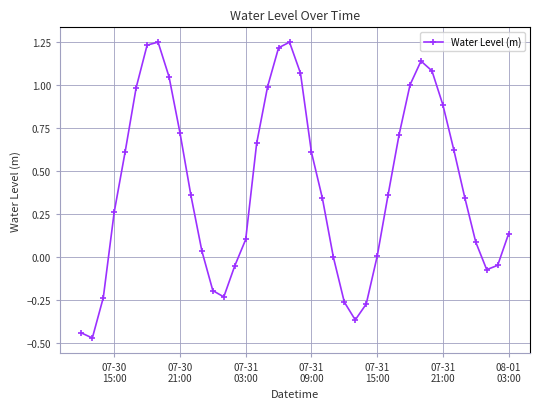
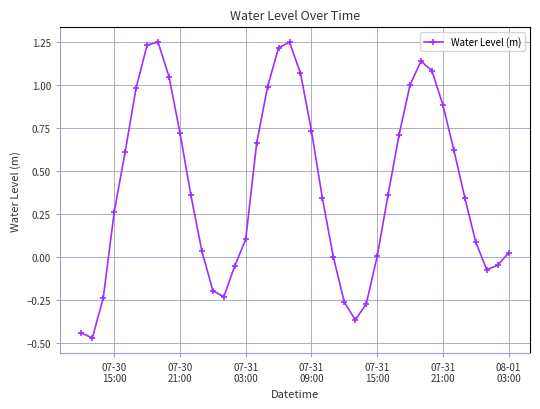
  {
    "07-30 15:00": 0.26,
    "07-30 21:00": 0.72,
    "07-31 03:00": 0.10,
-   "07-31 09:00": 0.61,
+   "07-31 09:00": 0.73,
    "07-31 15:00": 0.00,
    "07-31 21:00": 0.88,
-   "08-01 03:00": 0.13
+   "08-01 03:00": 0.02
  }
